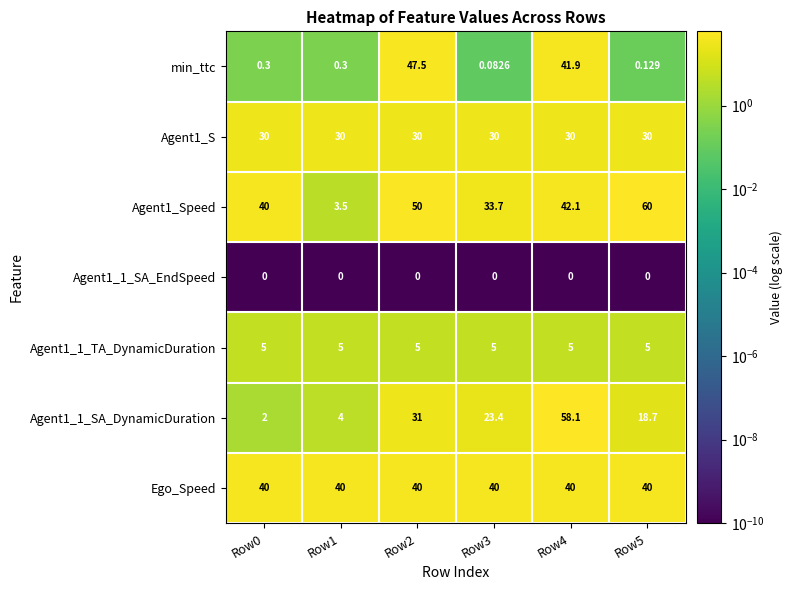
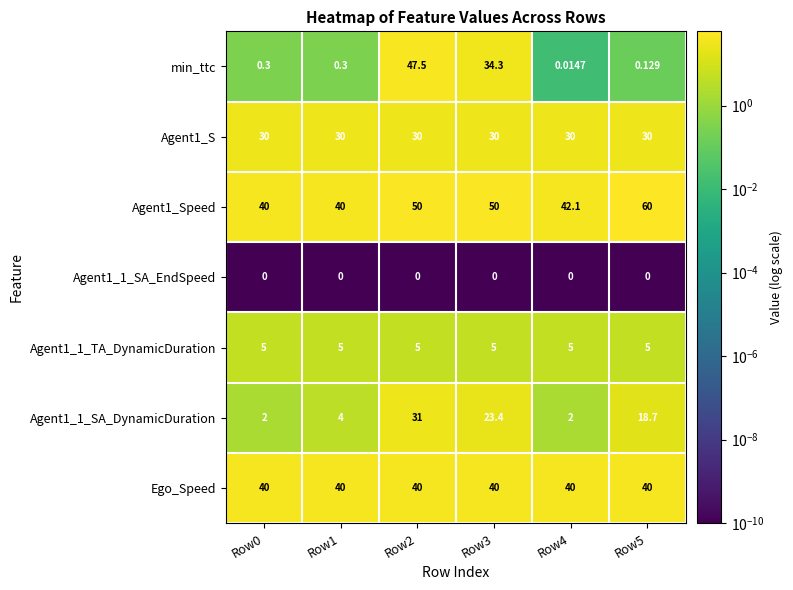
  {
    "min_ttc": {
      "Row0": 0.3,
      "Row1": 0.3,
      "Row2": 47.5,
-     "Row3": 0.0826,
-     "Row4": 41.9,
+     "Row3": 34.3,
+     "Row4": 0.0147,
      "Row5": 0.129
    },
    "Agent1_S": {
      "Row0": 30,
      "Row1": 30,
      "Row2": 30,
      "Row3": 30,
      "Row4": 30,
      "Row5": 30
    },
    "Agent1_Speed": {
      "Row0": 40,
-     "Row1": 3.5,
+     "Row1": 40,
      "Row2": 50,
-     "Row3": 33.7,
+     "Row3": 50,
      "Row4": 42.1,
      "Row5": 60
    },
    "Agent1_1_SA_EndSpeed": {
      "Row0": 0,
      "Row1": 0,
      "Row2": 0,
      "Row3": 0,
      "Row4": 0,
      "Row5": 0
    },
    "Agent1_1_TA_DynamicDuration": {
      "Row0": 5,
      "Row1": 5,
      "Row2": 5,
      "Row3": 5,
      "Row4": 5,
      "Row5": 5
    },
    "Agent1_1_SA_DynamicDuration": {
      "Row0": 2,
      "Row1": 4,
      "Row2": 31,
      "Row3": 23.4,
-     "Row4": 58.1,
+     "Row4": 2,
      "Row5": 18.7
    },
    "Ego_Speed": {
      "Row0": 40,
      "Row1": 40,
      "Row2": 40,
      "Row3": 40,
      "Row4": 40,
      "Row5": 40
    }
  }
